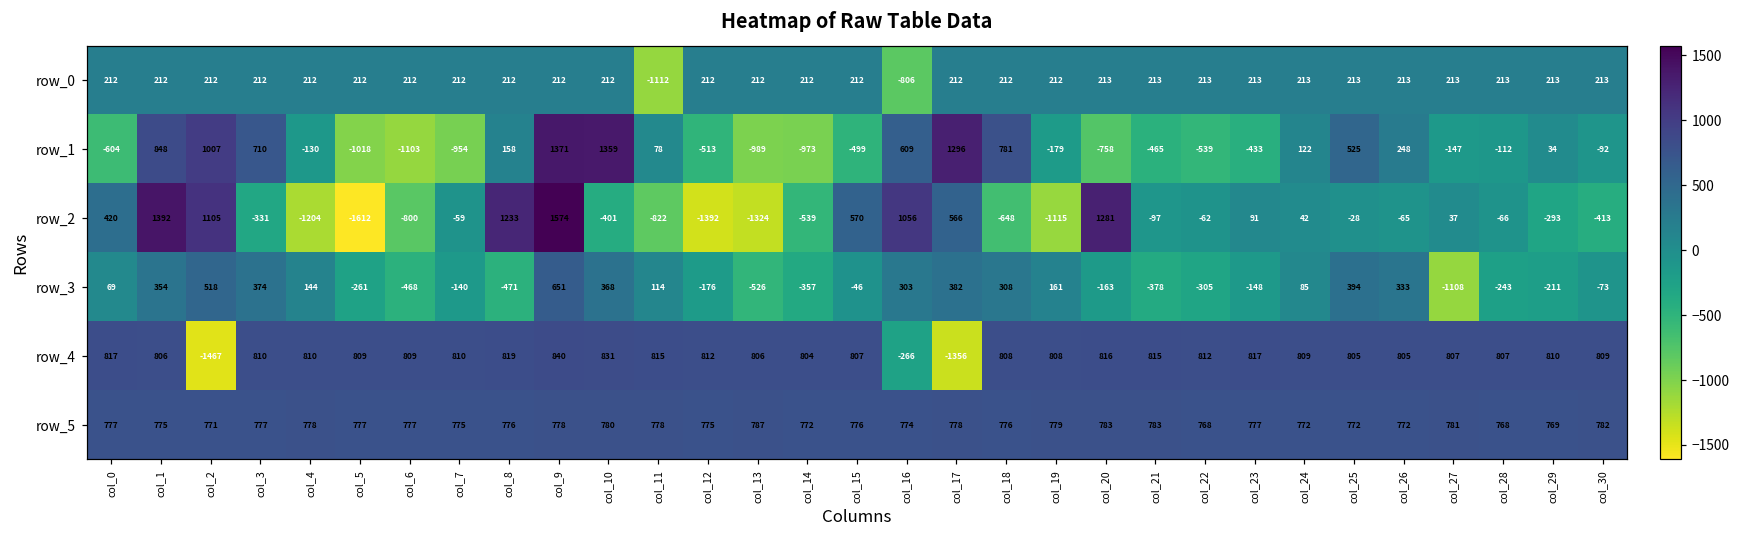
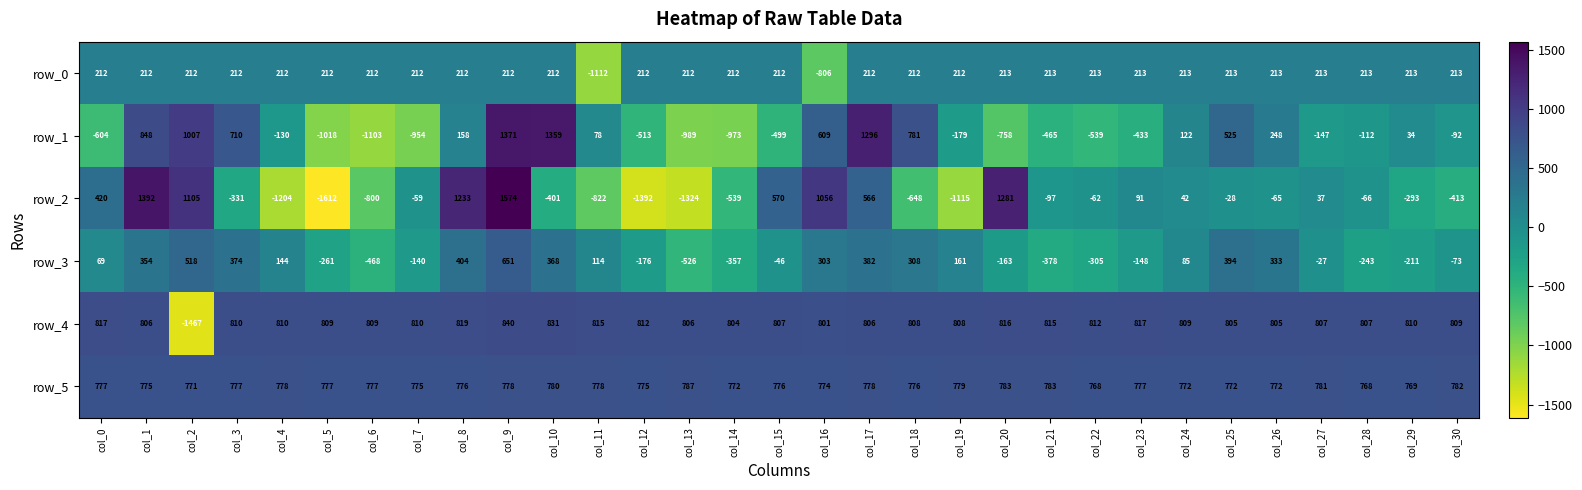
  {
    "row_0": {
      "col_0": 212,
      "col_1": 212,
      "col_2": 212,
      "col_3": 212,
      "col_4": 212,
      "col_5": 212,
      "col_6": 212,
      "col_7": 212,
      "col_8": 212,
      "col_9": 212,
      "col_10": 212,
      "col_11": -1112,
      "col_12": 212,
      "col_13": 212,
      "col_14": 212,
      "col_15": 212,
      "col_16": -806,
      "col_17": 212,
      "col_18": 212,
      "col_19": 212,
      "col_20": 213,
      "col_21": 213,
      "col_22": 213,
      "col_23": 213,
      "col_24": 213,
      "col_25": 213,
      "col_26": 213,
      "col_27": 213,
      "col_28": 213,
      "col_29": 213,
      "col_30": 213
    },
    "row_1": {
      "col_0": -604,
      "col_1": 848,
      "col_2": 1007,
      "col_3": 710,
      "col_4": -130,
      "col_5": -1018,
      "col_6": -1103,
      "col_7": -954,
      "col_8": 158,
      "col_9": 1371,
      "col_10": 1359,
      "col_11": 78,
      "col_12": -513,
      "col_13": -989,
      "col_14": -973,
      "col_15": -499,
      "col_16": 609,
      "col_17": 1296,
      "col_18": 781,
      "col_19": -179,
      "col_20": -758,
      "col_21": -465,
      "col_22": -539,
      "col_23": -433,
      "col_24": 122,
      "col_25": 525,
      "col_26": 248,
      "col_27": -147,
      "col_28": -112,
      "col_29": 34,
      "col_30": -92
    },
    "row_2": {
      "col_0": 420,
      "col_1": 1392,
      "col_2": 1105,
      "col_3": -331,
      "col_4": -1204,
      "col_5": -1612,
      "col_6": -800,
      "col_7": -59,
      "col_8": 1233,
      "col_9": 1574,
      "col_10": -401,
      "col_11": -822,
      "col_12": -1392,
      "col_13": -1324,
      "col_14": -539,
      "col_15": 570,
      "col_16": 1056,
      "col_17": 566,
      "col_18": -648,
      "col_19": -1115,
      "col_20": 1281,
      "col_21": -97,
      "col_22": -62,
      "col_23": 91,
      "col_24": 42,
      "col_25": -28,
      "col_26": -65,
      "col_27": 37,
      "col_28": -66,
      "col_29": -293,
      "col_30": -413
    },
    "row_3": {
      "col_0": 69,
      "col_1": 354,
      "col_2": 518,
      "col_3": 374,
      "col_4": 144,
      "col_5": -261,
      "col_6": -468,
      "col_7": -140,
-     "col_8": -471,
+     "col_8": 404,
      "col_9": 651,
      "col_10": 368,
      "col_11": 114,
      "col_12": -176,
      "col_13": -526,
      "col_14": -357,
      "col_15": -46,
      "col_16": 303,
      "col_17": 382,
      "col_18": 308,
      "col_19": 161,
      "col_20": -163,
      "col_21": -378,
      "col_22": -305,
      "col_23": -148,
      "col_24": 85,
      "col_25": 394,
      "col_26": 333,
-     "col_27": -1108,
+     "col_27": -27,
      "col_28": -243,
      "col_29": -211,
      "col_30": -73
    },
    "row_4": {
      "col_0": 817,
      "col_1": 806,
      "col_2": -1467,
      "col_3": 810,
      "col_4": 810,
      "col_5": 809,
      "col_6": 809,
      "col_7": 810,
      "col_8": 819,
      "col_9": 840,
      "col_10": 831,
      "col_11": 815,
      "col_12": 812,
      "col_13": 806,
      "col_14": 804,
      "col_15": 807,
-     "col_16": -266,
-     "col_17": -1356,
+     "col_16": 801,
+     "col_17": 806,
      "col_18": 808,
      "col_19": 808,
      "col_20": 816,
      "col_21": 815,
      "col_22": 812,
      "col_23": 817,
      "col_24": 809,
      "col_25": 805,
      "col_26": 805,
      "col_27": 807,
      "col_28": 807,
      "col_29": 810,
      "col_30": 809
    },
    "row_5": {
      "col_0": 777,
      "col_1": 775,
      "col_2": 771,
      "col_3": 777,
      "col_4": 778,
      "col_5": 777,
      "col_6": 777,
      "col_7": 775,
      "col_8": 776,
      "col_9": 778,
      "col_10": 780,
      "col_11": 778,
      "col_12": 775,
      "col_13": 787,
      "col_14": 772,
      "col_15": 776,
      "col_16": 774,
      "col_17": 778,
      "col_18": 776,
      "col_19": 779,
      "col_20": 783,
      "col_21": 783,
      "col_22": 768,
      "col_23": 777,
      "col_24": 772,
      "col_25": 772,
      "col_26": 772,
      "col_27": 781,
      "col_28": 768,
      "col_29": 769,
      "col_30": 782
    }
  }
